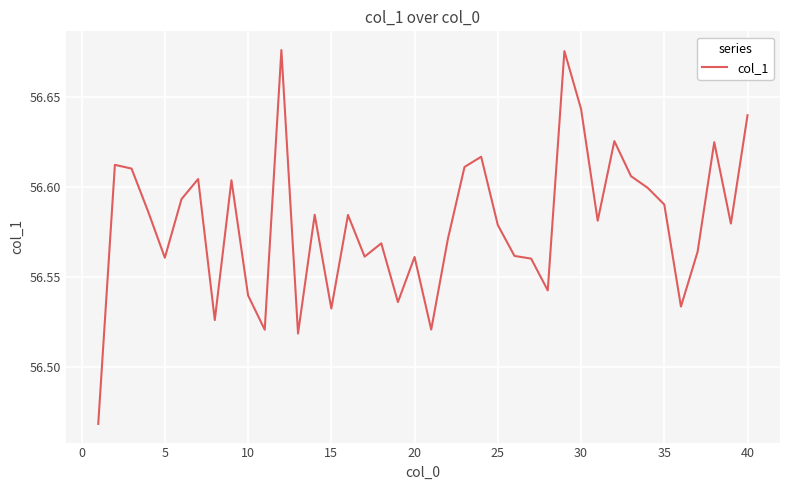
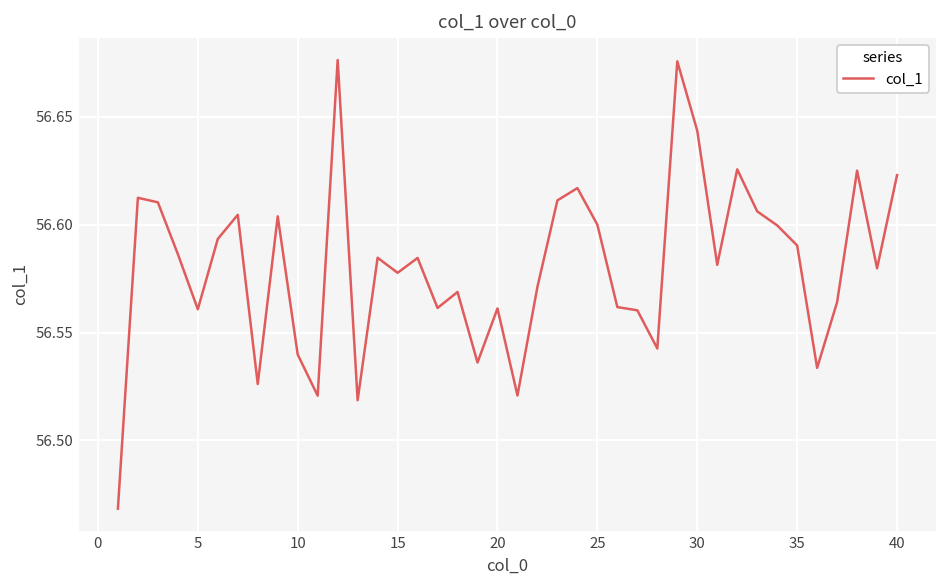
  {
    "5": 56.561,
    "10": 56.540,
-   "15": 56.533,
+   "15": 56.578,
    "20": 56.561,
-   "25": 56.579,
+   "25": 56.600,
    "30": 56.644,
    "35": 56.590,
-   "40": 56.640
+   "40": 56.623
  }
